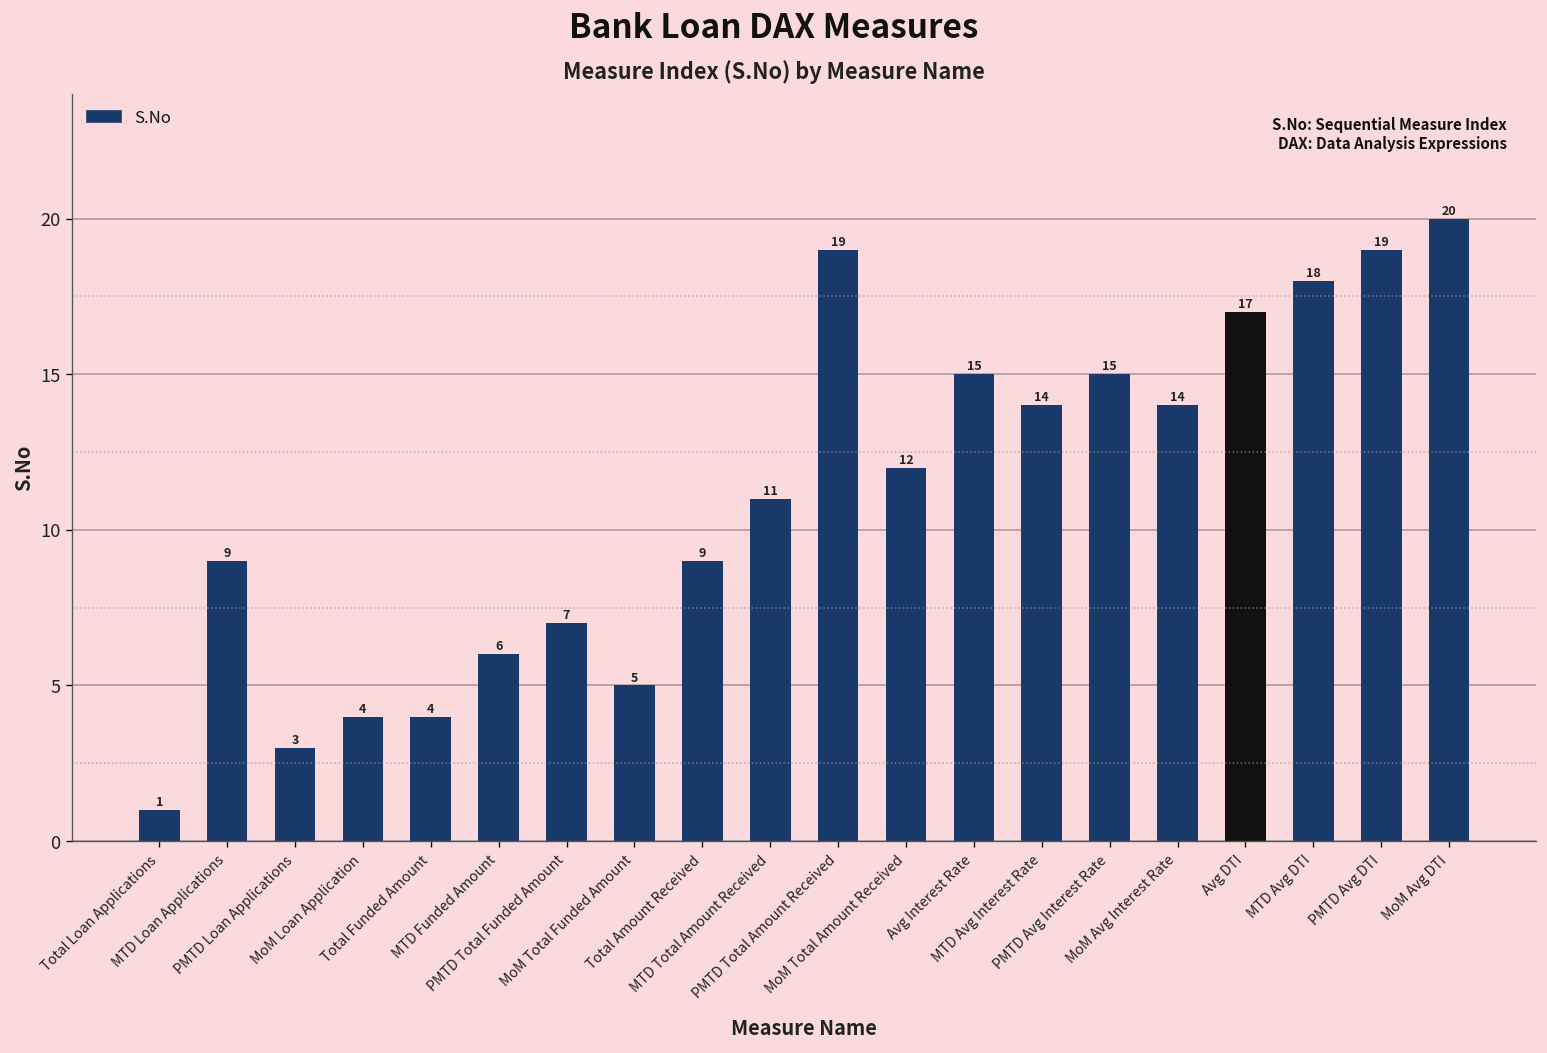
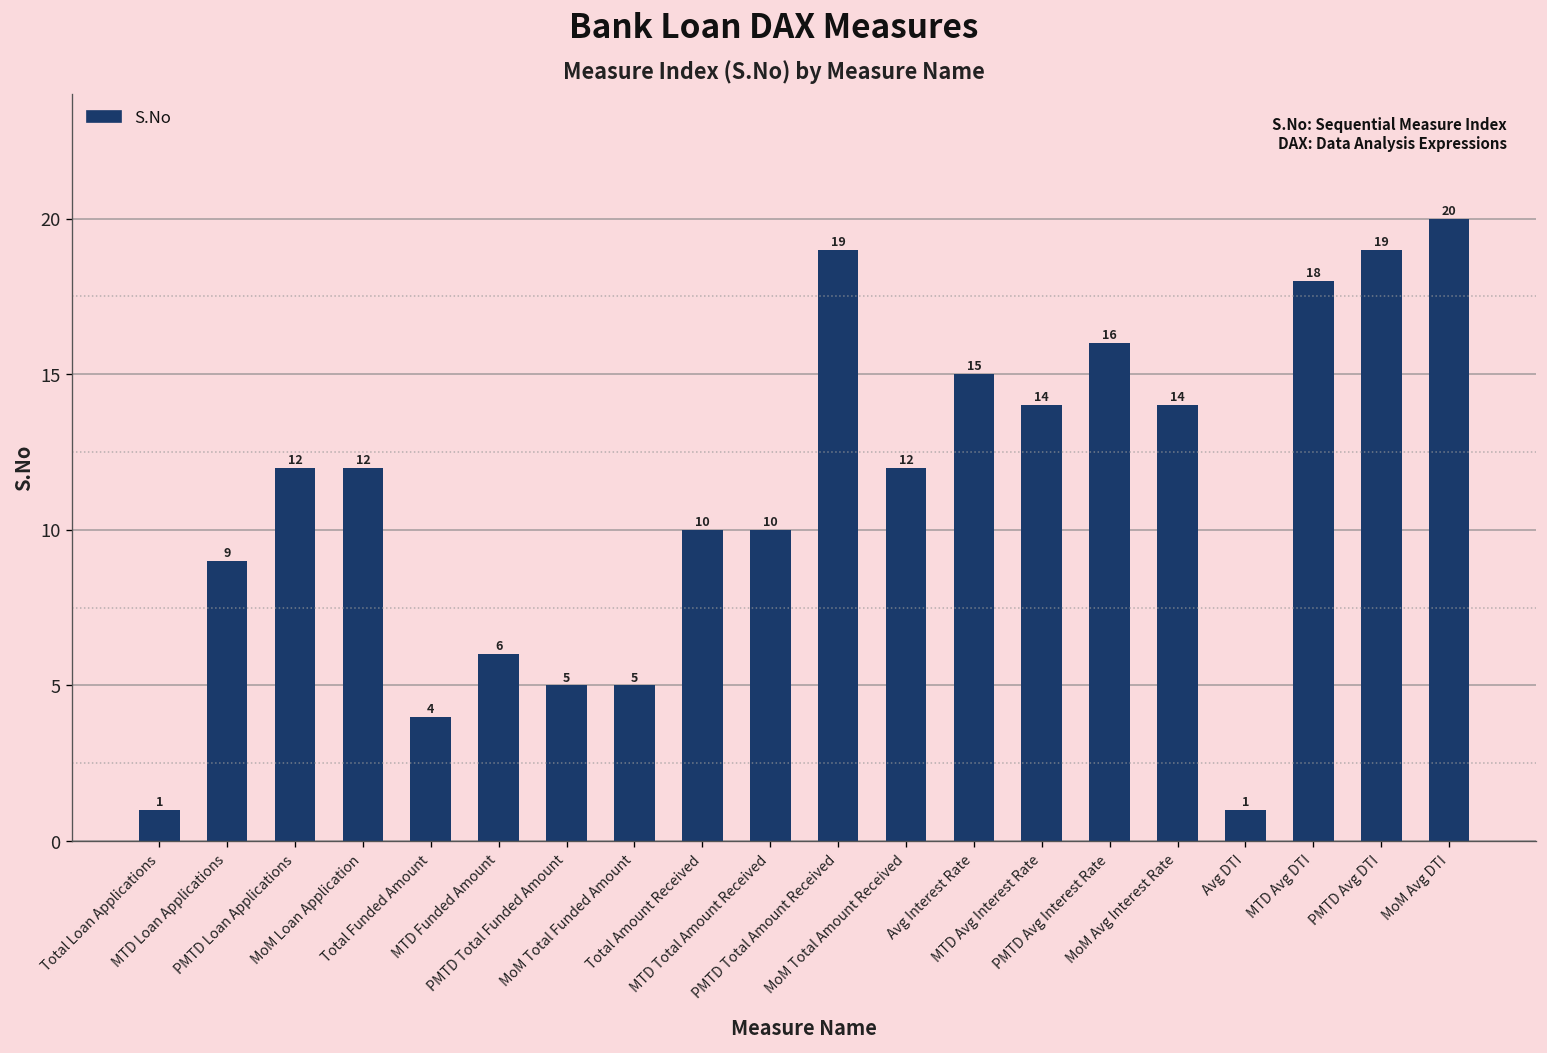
  {
    "Total Loan Applications": 1,
    "MTD Loan Applications": 9,
-   "PMTD Loan Applications": 3,
-   "MoM Loan Application": 4,
+   "PMTD Loan Applications": 12,
+   "MoM Loan Application": 12,
    "Total Funded Amount": 4,
    "MTD Funded Amount": 6,
-   "PMTD Total Funded Amount": 7,
+   "PMTD Total Funded Amount": 5,
    "MoM Total Funded Amount": 5,
-   "Total Amount Received": 9,
-   "MTD Total Amount Received": 11,
+   "Total Amount Received": 10,
+   "MTD Total Amount Received": 10,
    "PMTD Total Amount Received": 19,
    "MoM Total Amount Received": 12,
    "Avg Interest Rate": 15,
    "MTD Avg Interest Rate": 14,
-   "PMTD Avg Interest Rate": 15,
+   "PMTD Avg Interest Rate": 16,
    "MoM Avg Interest Rate": 14,
-   "Avg DTI": 17,
+   "Avg DTI": 1,
    "MTD Avg DTI": 18,
    "PMTD Avg DTI": 19,
    "MoM Avg DTI": 20
  }
